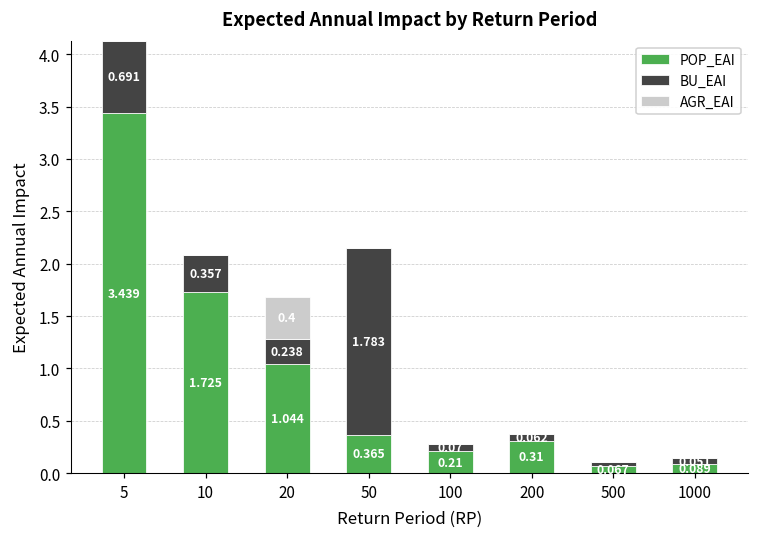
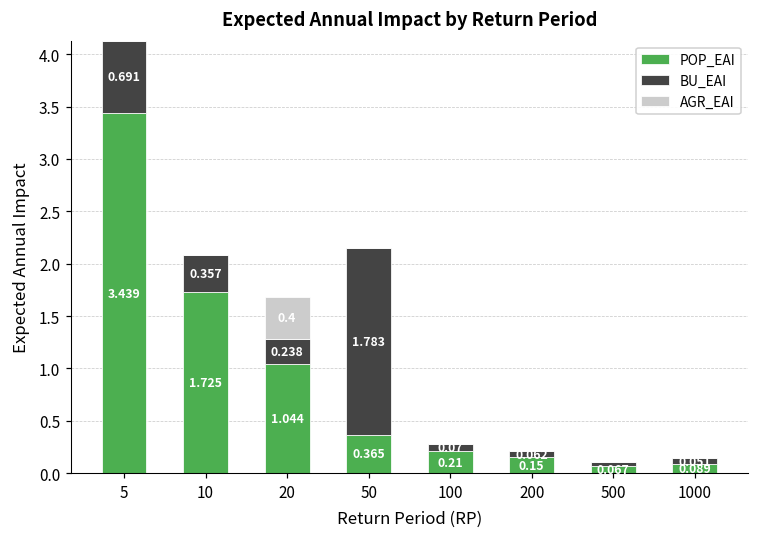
  {
    "POP_EAI": {
      "5": 3.439,
      "10": 1.725,
      "20": 1.044,
      "50": 0.365,
      "100": 0.21,
-     "200": 0.31,
+     "200": 0.15,
      "500": 0.067,
      "1000": 0.089
    },
    "BU_EAI": {
      "5": 0.691,
      "10": 0.357,
      "20": 0.238,
      "50": 1.783,
      "100": 0.07
    },
    "AGR_EAI": {
      "20": 0.4
    }
  }
